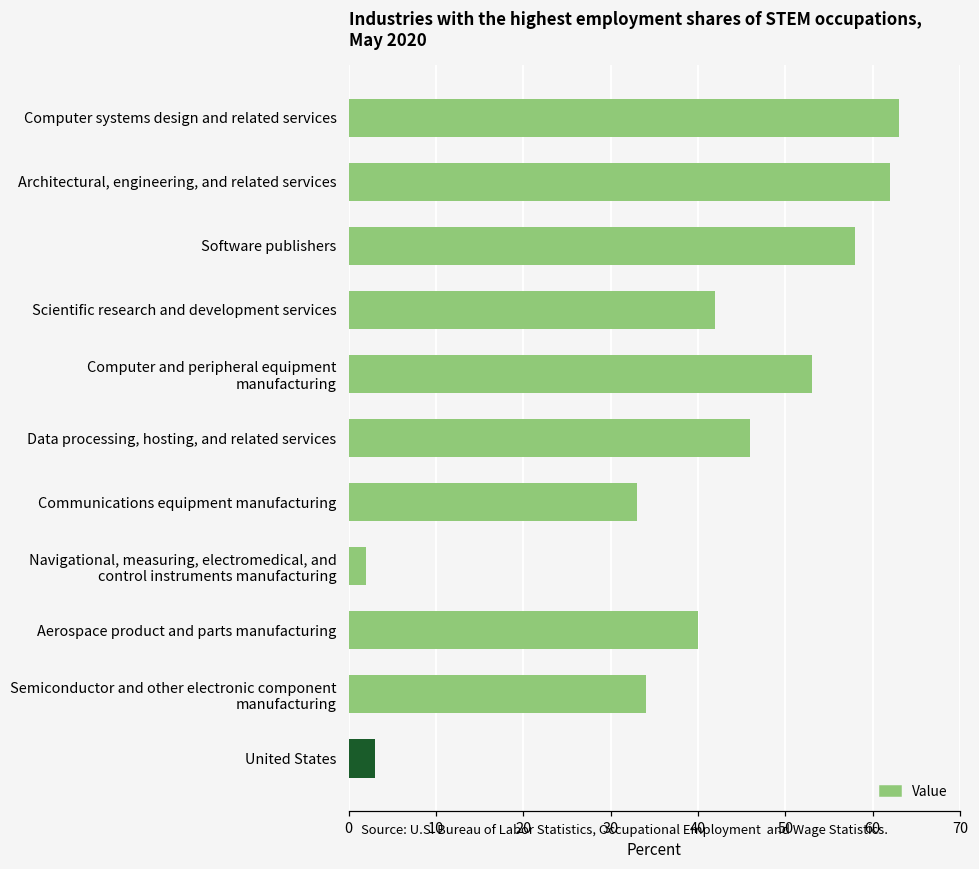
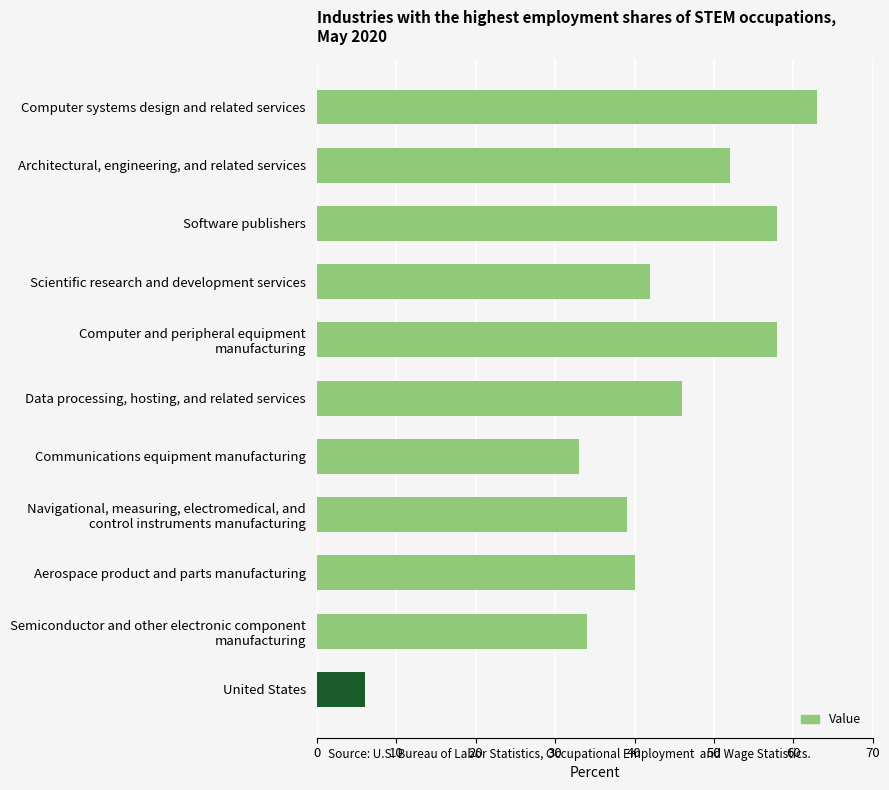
  {
    "Computer systems design and related services": 63,
-   "Architectural, engineering, and related services": 62,
+   "Architectural, engineering, and related services": 52,
    "Software publishers": 58,
    "Scientific research and development services": 42,
-   "Computer and peripheral equipment manufacturing": 53,
+   "Computer and peripheral equipment manufacturing": 58,
    "Data processing, hosting, and related services": 46,
    "Communications equipment manufacturing": 33,
-   "Navigational, measuring, electromedical, and control instruments manufacturing": 2,
+   "Navigational, measuring, electromedical, and control instruments manufacturing": 39,
    "Aerospace product and parts manufacturing": 40,
    "Semiconductor and other electronic component manufacturing": 34,
-   "United States": 3
+   "United States": 6
  }
